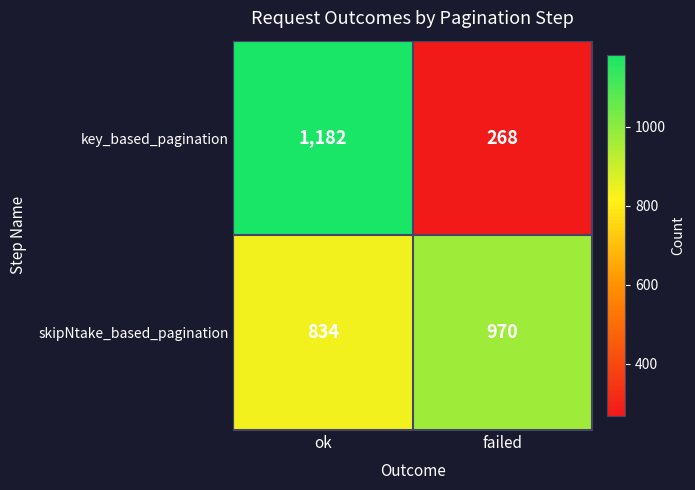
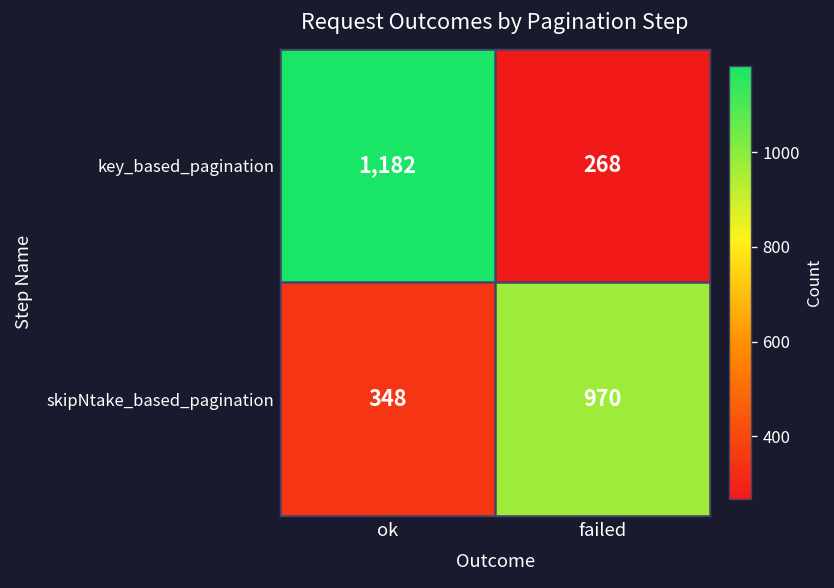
  {
    "key_based_pagination": {
      "ok": "1,182",
      "failed": "268"
    },
    "skipNtake_based_pagination": {
-     "ok": "834",
+     "ok": "348",
      "failed": "970"
    }
  }
